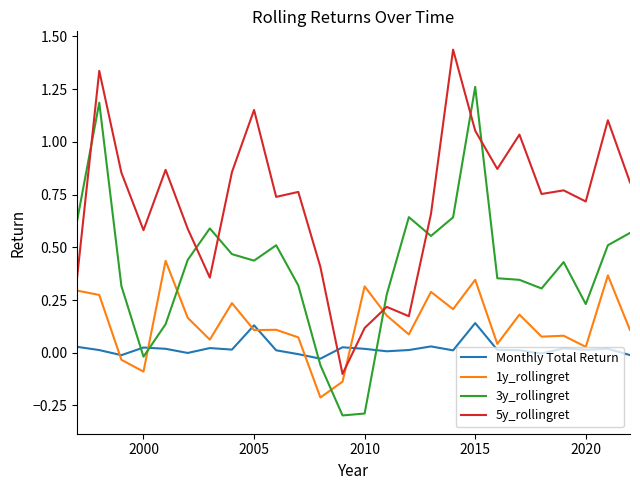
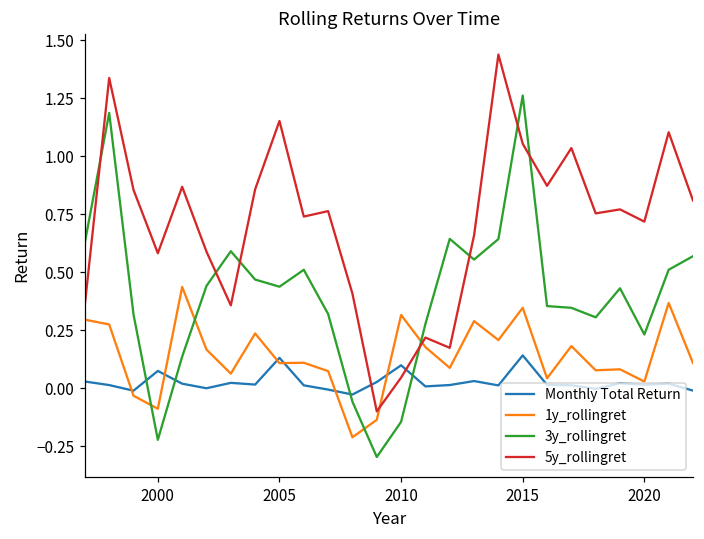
  {
    "Monthly Total Return": {
-     "2000": 0.02,
+     "2000": 0.07,
      "2005": 0.13,
-     "2010": 0.02,
+     "2010": 0.10,
      "2015": 0.14
    },
    "1y_rollingret": {
      "2000": -0.09,
      "2005": 0.11,
      "2010": 0.31,
      "2015": 0.35
    },
    "3y_rollingret": {
-     "2000": -0.02,
+     "2000": -0.22,
      "2005": 0.44,
-     "2010": -0.29,
+     "2010": -0.15,
      "2015": 1.26,
      "2020": 0.23
    },
    "5y_rollingret": {
      "2000": 0.58,
      "2005": 1.15,
-     "2010": 0.12,
+     "2010": 0.04,
      "2015": 1.05,
      "2020": 0.72
    }
  }
